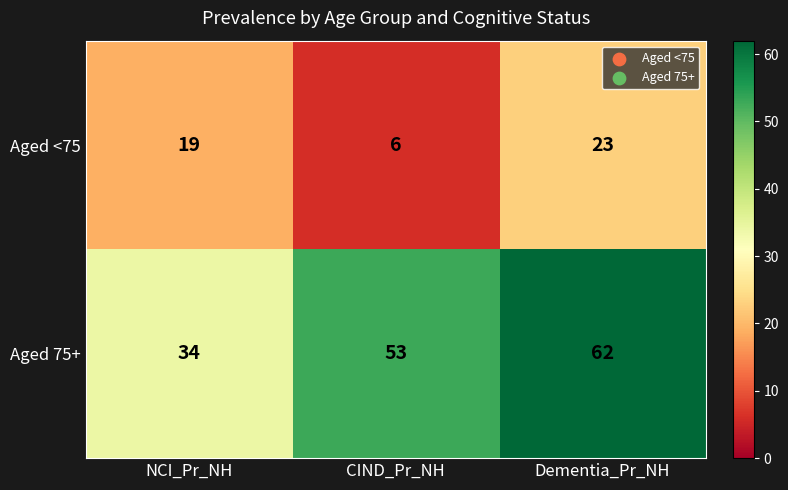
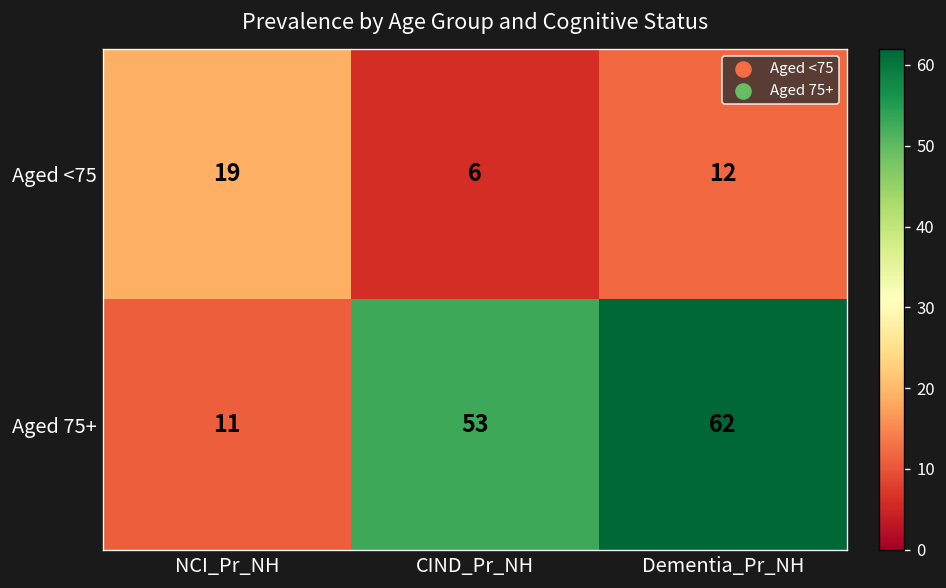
  {
    "Aged <75": {
      "NCI_Pr_NH": 19,
      "CIND_Pr_NH": 6,
-     "Dementia_Pr_NH": 23
+     "Dementia_Pr_NH": 12
    },
    "Aged 75+": {
-     "NCI_Pr_NH": 34,
+     "NCI_Pr_NH": 11,
      "CIND_Pr_NH": 53,
      "Dementia_Pr_NH": 62
    }
  }
